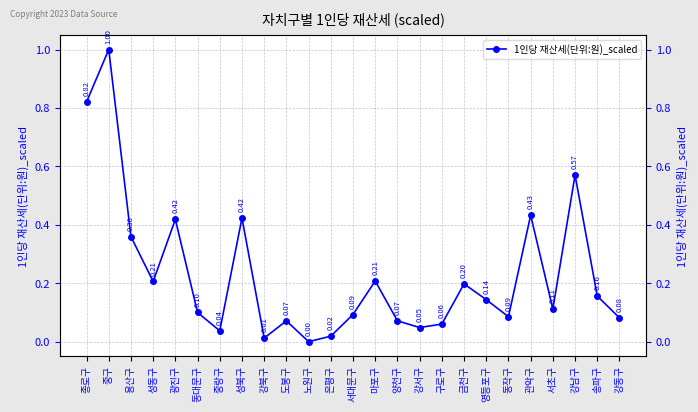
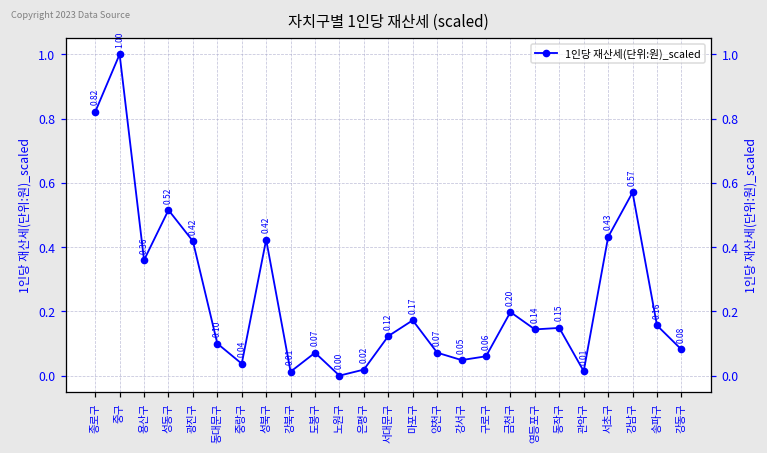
  {
    "종로구": 0.82,
    "중구": 1.00,
    "용산구": 0.36,
-   "성동구": 0.21,
+   "성동구": 0.52,
    "광진구": 0.42,
    "동대문구": 0.10,
    "중랑구": 0.04,
    "성북구": 0.42,
    "강북구": 0.01,
    "도봉구": 0.07,
    "노원구": 0.00,
    "은평구": 0.02,
-   "서대문구": 0.09,
-   "마포구": 0.21,
+   "서대문구": 0.12,
+   "마포구": 0.17,
    "양천구": 0.07,
    "강서구": 0.05,
    "구로구": 0.06,
    "금천구": 0.20,
    "영등포구": 0.14,
-   "동작구": 0.09,
-   "관악구": 0.43,
-   "서초구": 0.11,
+   "동작구": 0.15,
+   "관악구": 0.01,
+   "서초구": 0.43,
    "강남구": 0.57,
    "송파구": 0.16,
    "강동구": 0.08
  }
